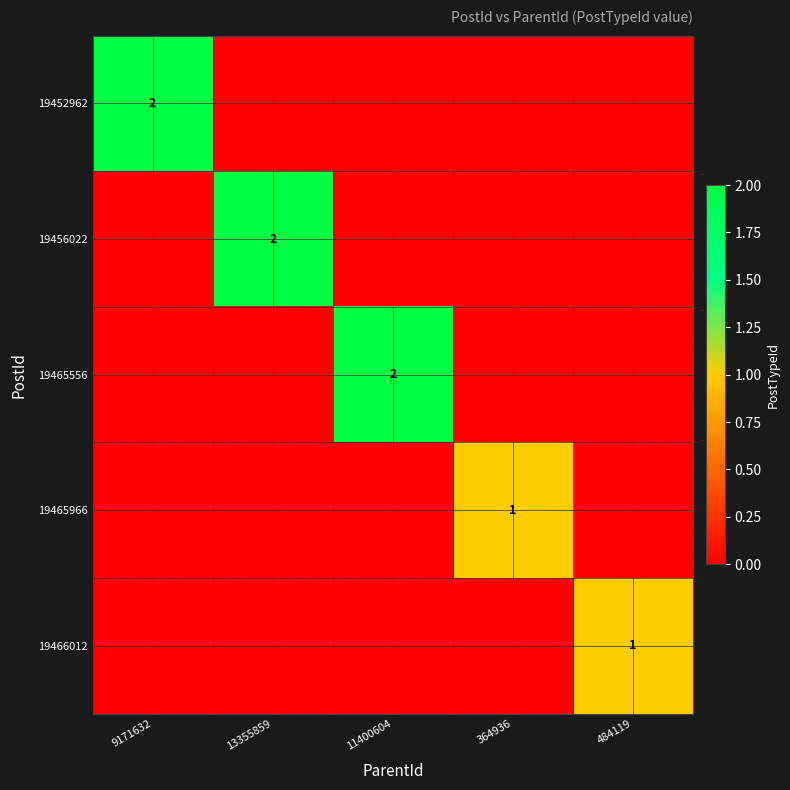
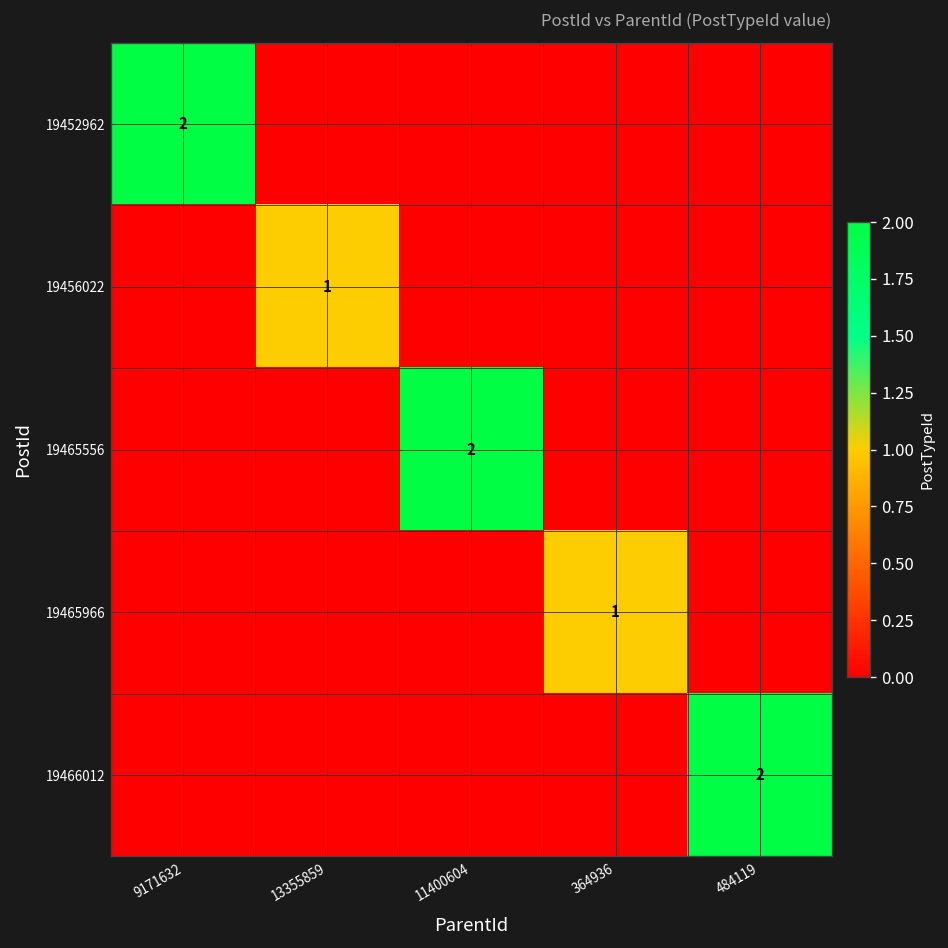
  {
    "19452962": {
      "9171632": 2
    },
    "19456022": {
-     "13355859": 2
+     "13355859": 1
    },
    "19465556": {
      "11400604": 2
    },
    "19465966": {
      "364936": 1
    },
    "19466012": {
-     "484119": 1
+     "484119": 2
    }
  }
